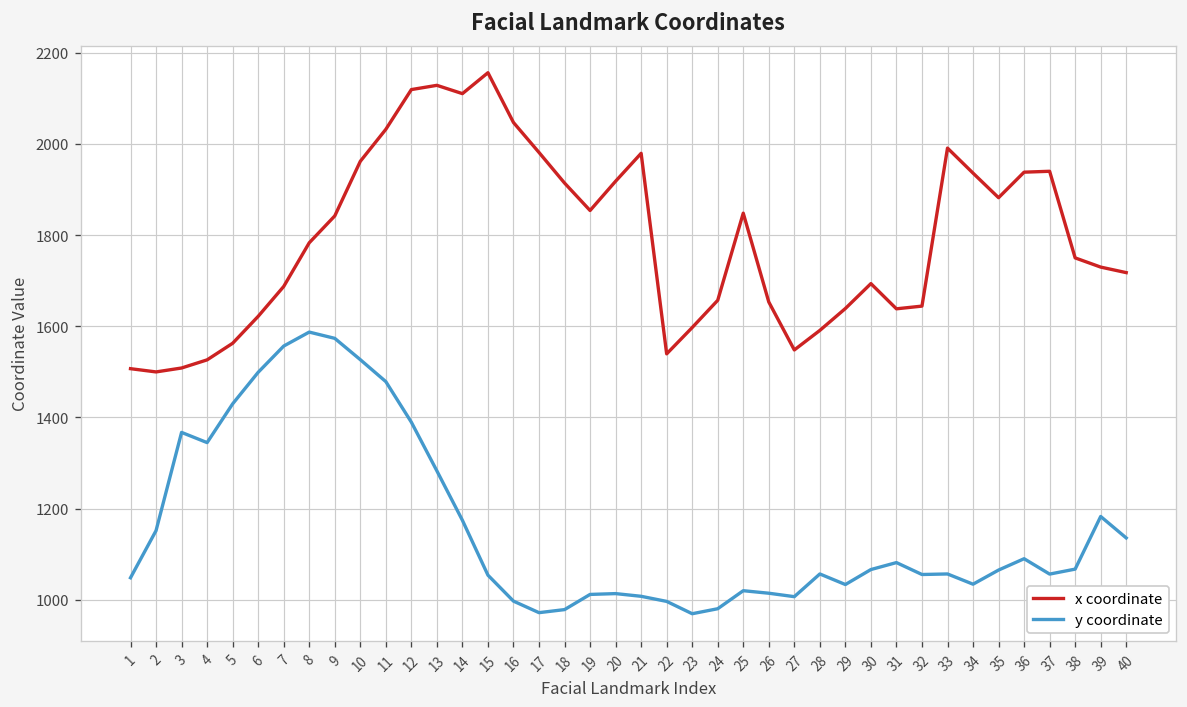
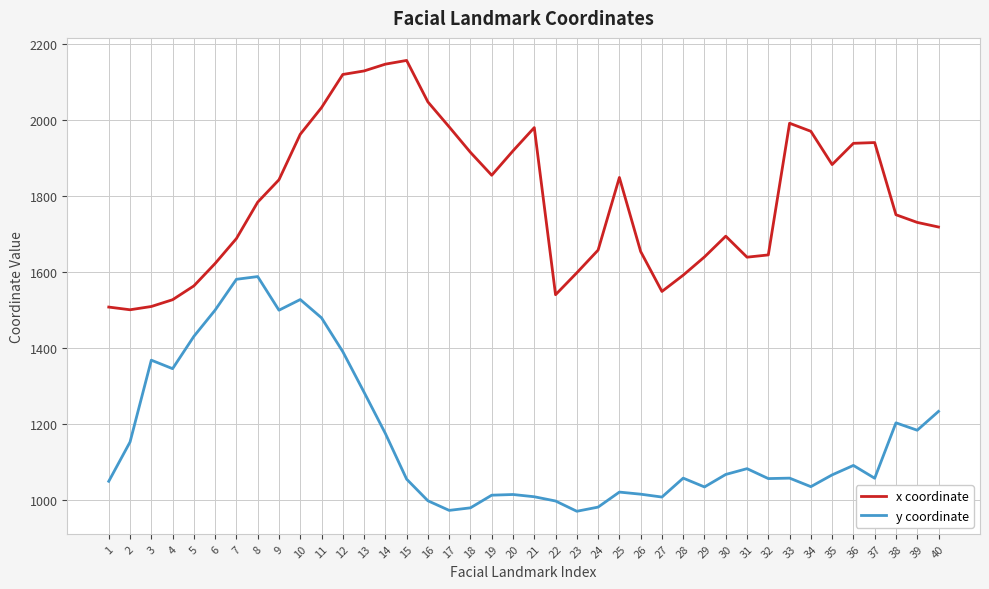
  {
    "x coordinate": {
      "1": 1510,
      "2": 1500,
      "3": 1510,
      "4": 1530,
      "5": 1560,
      "6": 1620,
      "7": 1690,
      "8": 1780,
      "9": 1840,
      "10": 1960,
      "11": 2030,
      "12": 2120,
      "13": 2130,
-     "14": 2110,
+     "14": 2150,
      "15": 2160,
      "16": 2050,
      "17": 1980,
      "18": 1910,
      "19": 1850,
      "20": 1920,
      "21": 1980,
      "22": 1540,
      "23": 1600,
      "24": 1660,
      "25": 1850,
      "26": 1650,
      "27": 1550,
      "28": 1590,
      "29": 1640,
      "30": 1690,
      "31": 1640,
      "32": 1640,
      "33": 1990,
-     "34": 1940,
+     "34": 1970,
      "35": 1880,
      "36": 1940,
      "37": 1940,
      "38": 1750,
      "39": 1730,
      "40": 1720
    },
    "y coordinate": {
      "1": 1050,
      "2": 1150,
      "3": 1370,
      "4": 1340,
      "5": 1430,
      "6": 1500,
-     "7": 1560,
+     "7": 1580,
      "8": 1590,
-     "9": 1570,
+     "9": 1500,
      "10": 1530,
      "11": 1480,
      "12": 1390,
      "13": 1280,
      "14": 1170,
      "15": 1050,
      "16": 1000,
      "17": 970,
      "18": 980,
      "19": 1010,
      "20": 1010,
      "21": 1010,
      "22": 1000,
      "23": 970,
      "24": 980,
      "25": 1020,
      "26": 1010,
      "27": 1010,
      "28": 1060,
      "29": 1030,
      "30": 1070,
      "31": 1080,
      "32": 1060,
      "33": 1060,
      "34": 1030,
      "35": 1070,
      "36": 1090,
      "37": 1060,
-     "38": 1070,
+     "38": 1200,
      "39": 1180,
-     "40": 1140
+     "40": 1230
    }
  }
